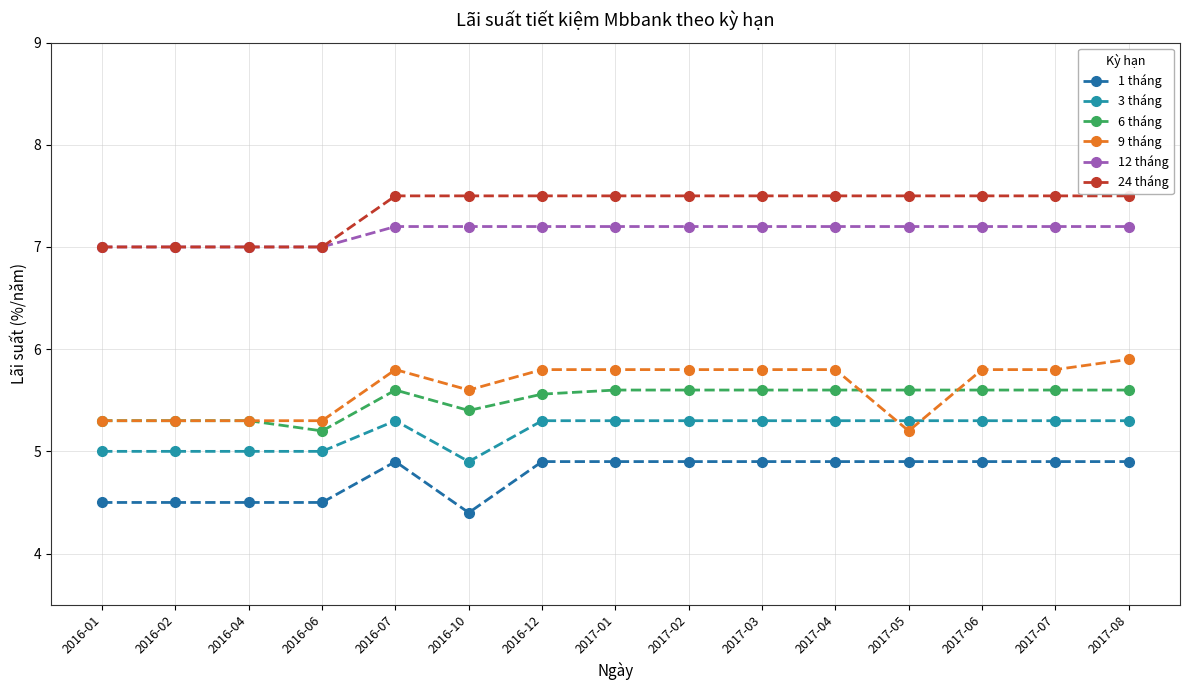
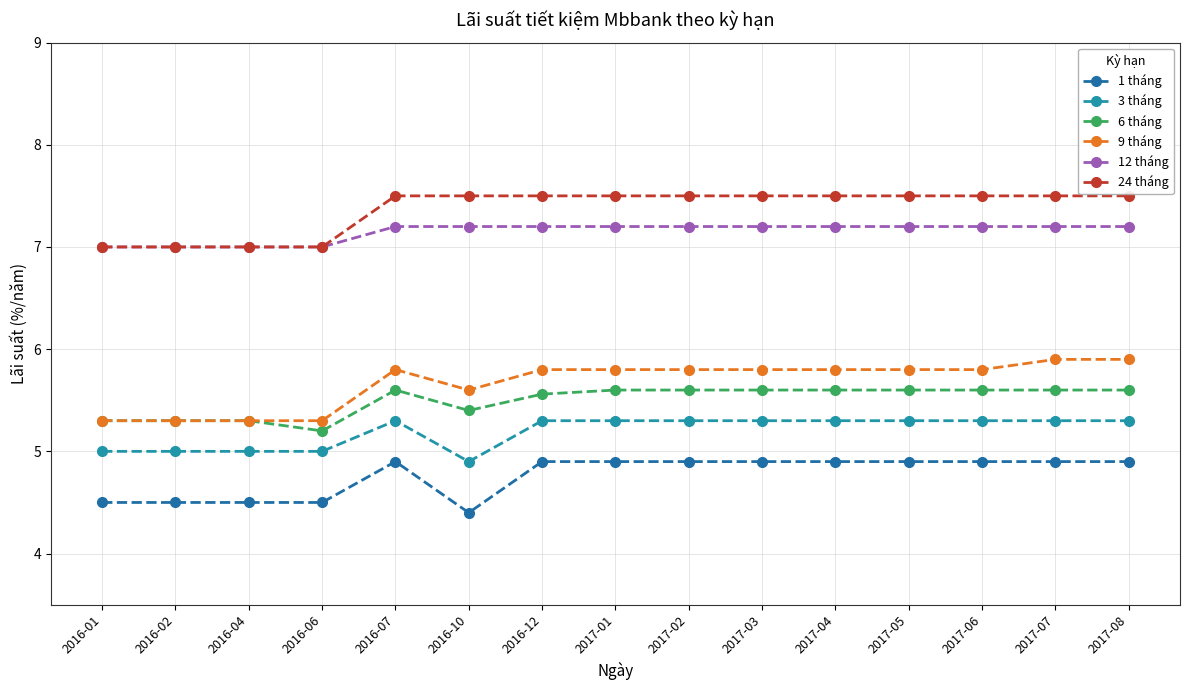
  {
    "6 tháng": {
      "2016-06": 5.2,
      "2016-07": 5.6,
      "2016-10": 5.4,
      "2016-12": 5.56,
      "2017-01": 5.6,
      "2017-02": 5.6,
      "2017-03": 5.6,
      "2017-04": 5.6,
      "2017-05": 5.6,
      "2017-06": 5.6,
      "2017-07": 5.6,
      "2017-08": 5.6
    },
    "9 tháng": {
      "2016-06": 5.3,
      "2016-07": 5.8,
      "2016-10": 5.6,
      "2016-12": 5.8,
      "2017-01": 5.8,
      "2017-02": 5.8,
      "2017-03": 5.8,
      "2017-04": 5.8,
-     "2017-05": 5.2,
+     "2017-05": 5.8,
      "2017-06": 5.8,
-     "2017-07": 5.8,
+     "2017-07": 5.9,
      "2017-08": 5.9
    },
    "12 tháng": {
      "2016-07": 7.2,
      "2016-10": 7.2,
      "2016-12": 7.2,
      "2017-01": 7.2,
      "2017-02": 7.2,
      "2017-03": 7.2,
      "2017-04": 7.2,
      "2017-05": 7.2,
      "2017-06": 7.2,
      "2017-07": 7.2,
      "2017-08": 7.2
    },
    "24 tháng": {
      "2016-07": 7.5,
      "2016-10": 7.5,
      "2016-12": 7.5,
      "2017-01": 7.5,
      "2017-02": 7.5,
      "2017-03": 7.5,
      "2017-04": 7.5,
      "2017-05": 7.5,
      "2017-06": 7.5,
      "2017-07": 7.5,
      "2017-08": 7.5
    }
  }
